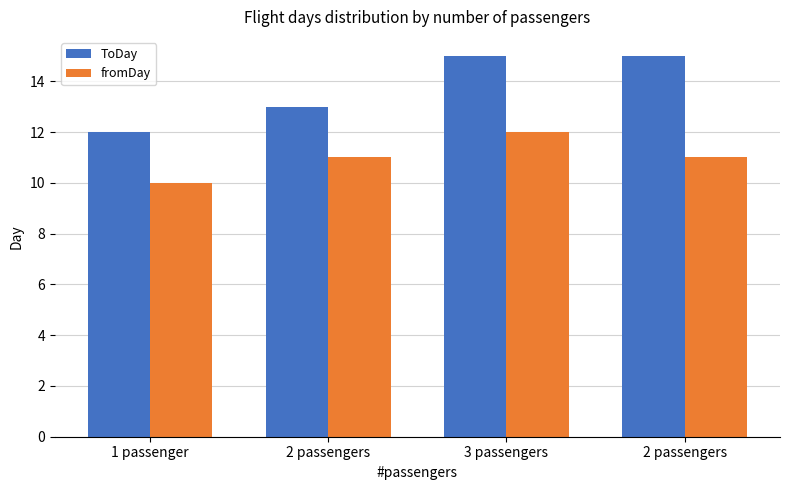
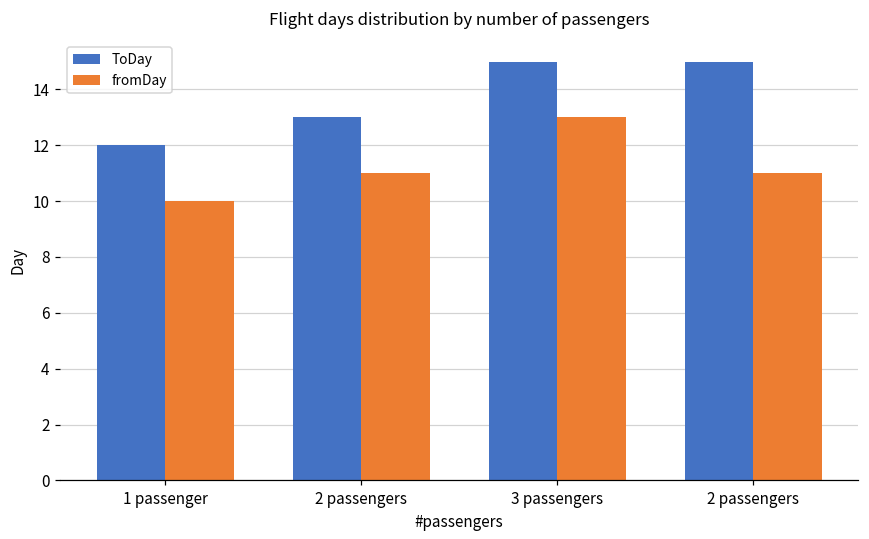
  {
    "ToDay": {
      "1 passenger": 12,
      "3 passengers": 15
    },
    "fromDay": {
      "1 passenger": 10,
-     "3 passengers": 12
+     "3 passengers": 13
    }
  }
